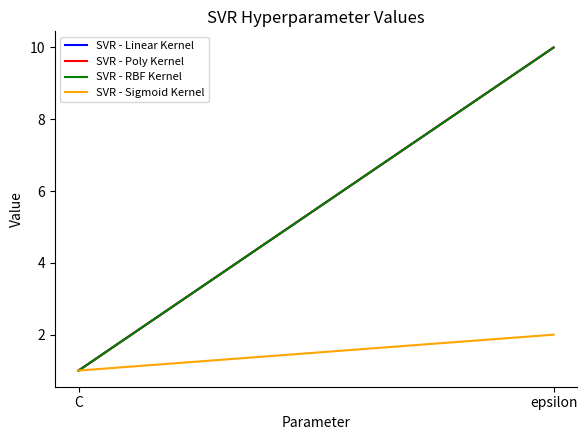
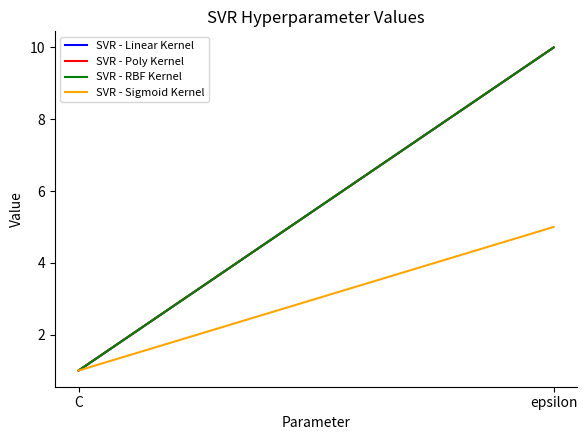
  {
    "SVR - RBF Kernel": {
      "epsilon": 10
    },
    "SVR - Sigmoid Kernel": {
-     "epsilon": 2
+     "epsilon": 5
    }
  }
